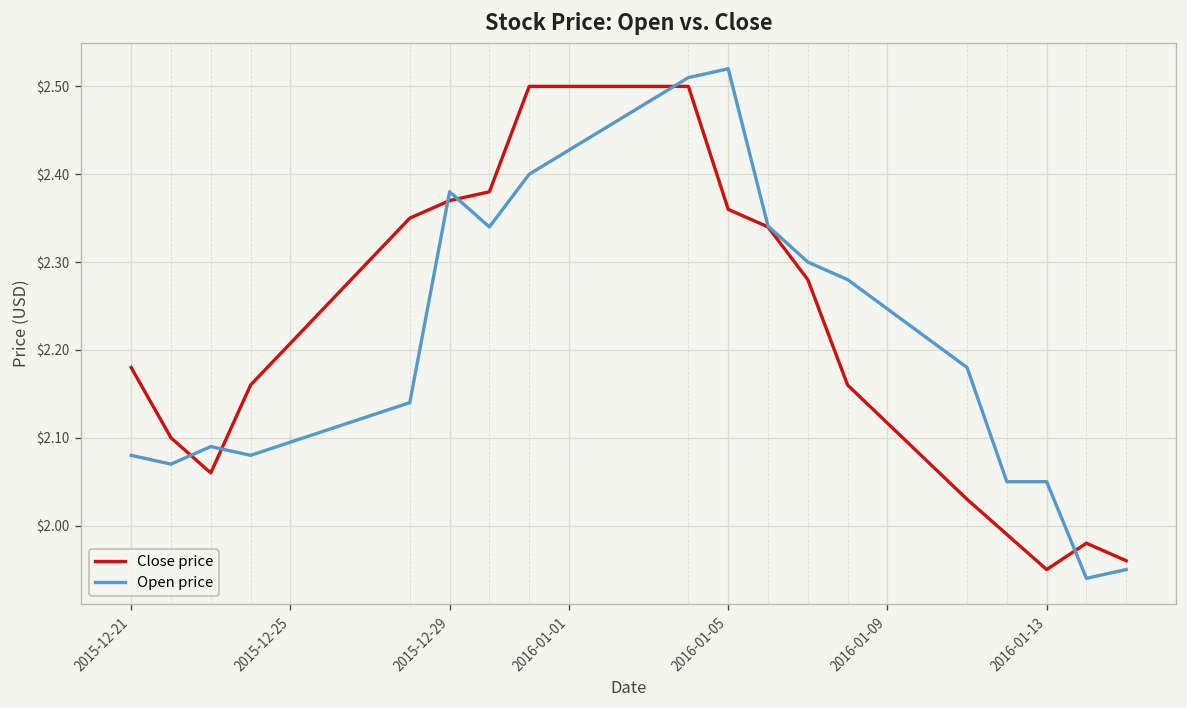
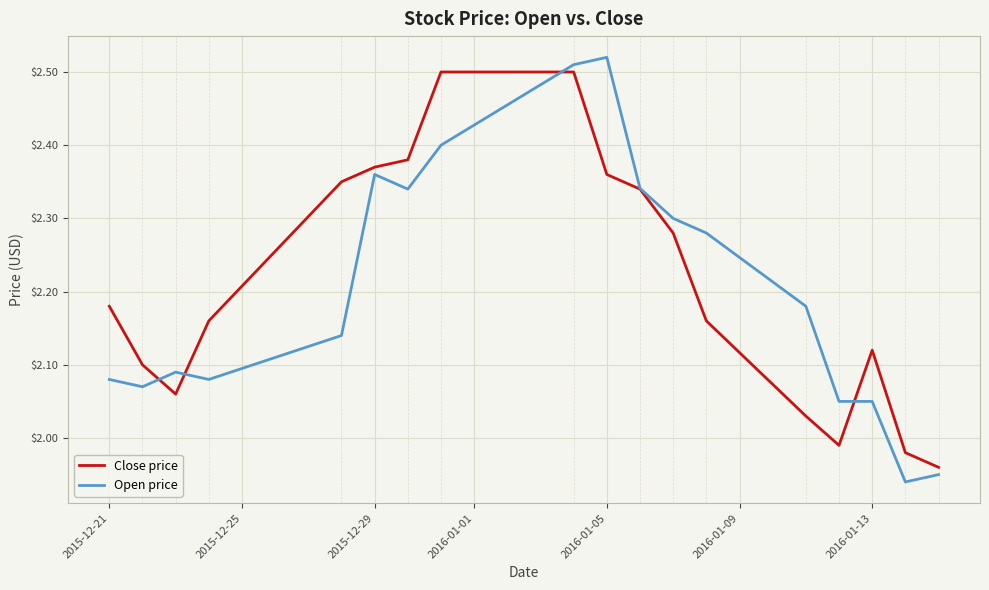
  {
    "Close price": {
      "2015-12-21": "$2.18",
      "2015-12-29": "$2.37",
      "2016-01-05": "$2.36",
-     "2016-01-13": "$1.95"
+     "2016-01-13": "$2.12"
    },
    "Open price": {
      "2015-12-21": "$2.08",
-     "2015-12-29": "$2.38",
+     "2015-12-29": "$2.36",
      "2016-01-05": "$2.52",
      "2016-01-13": "$2.05"
    }
  }
